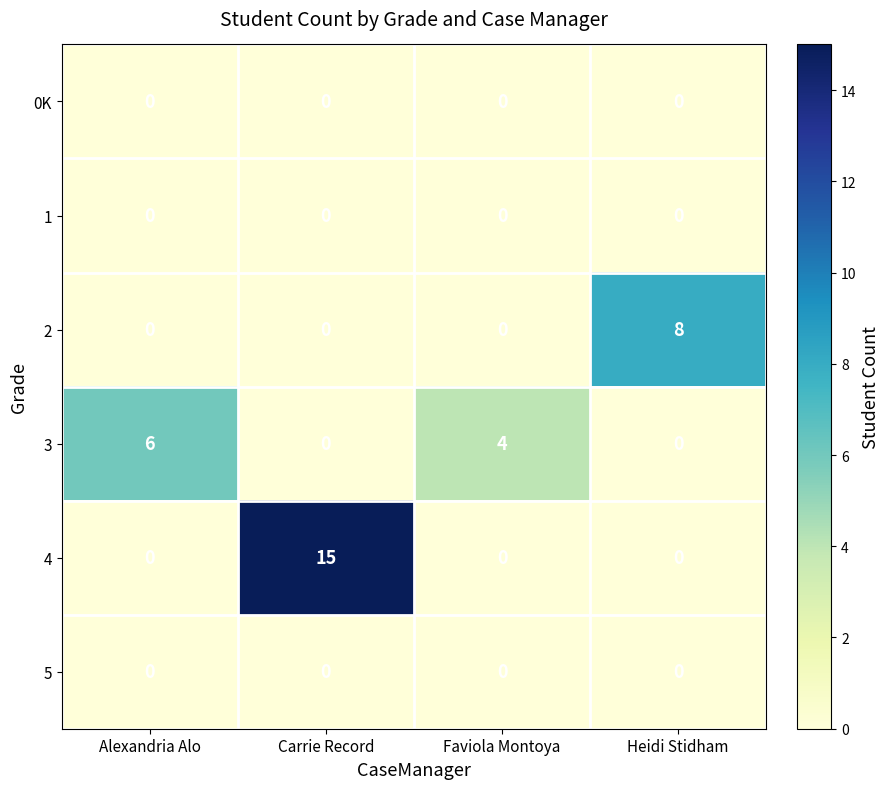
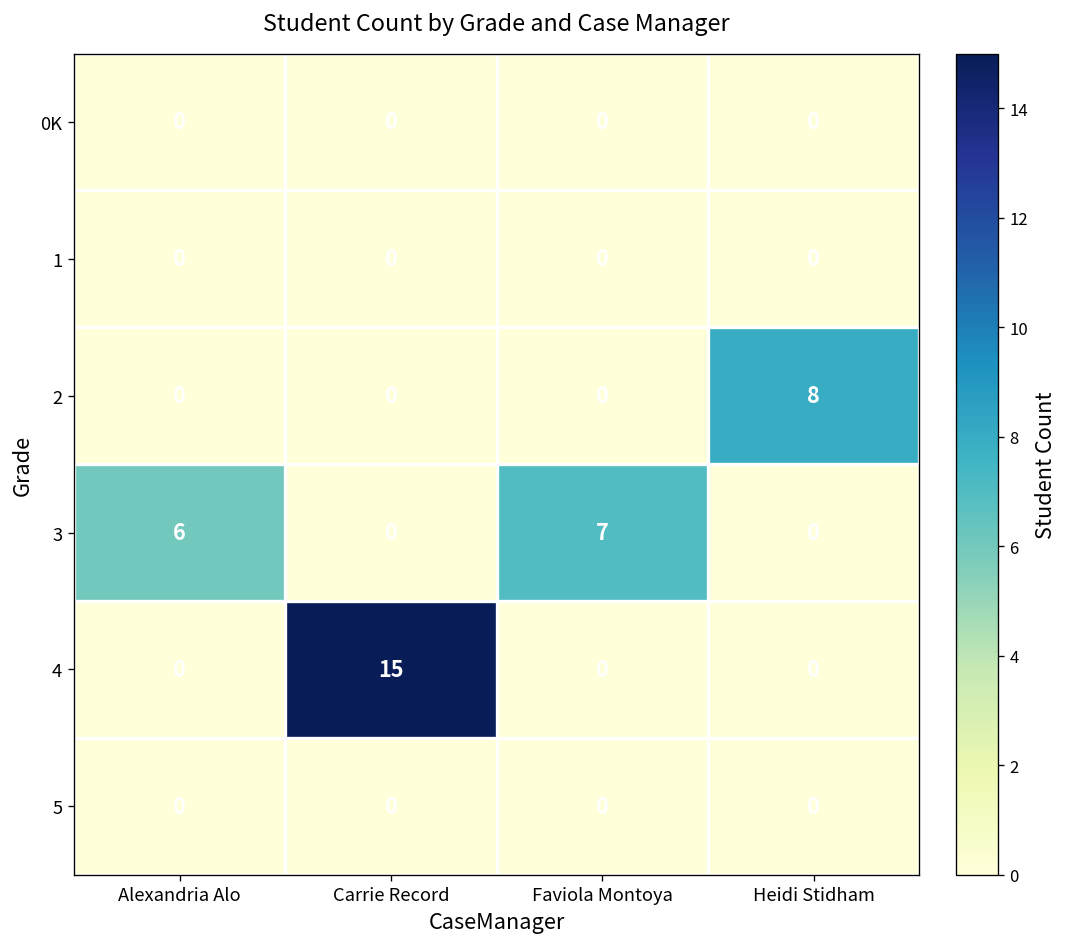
  {
    "2": {
      "Heidi Stidham": 8
    },
    "3": {
      "Alexandria Alo": 6,
-     "Faviola Montoya": 4
+     "Faviola Montoya": 7
    },
    "4": {
      "Carrie Record": 15
    }
  }
